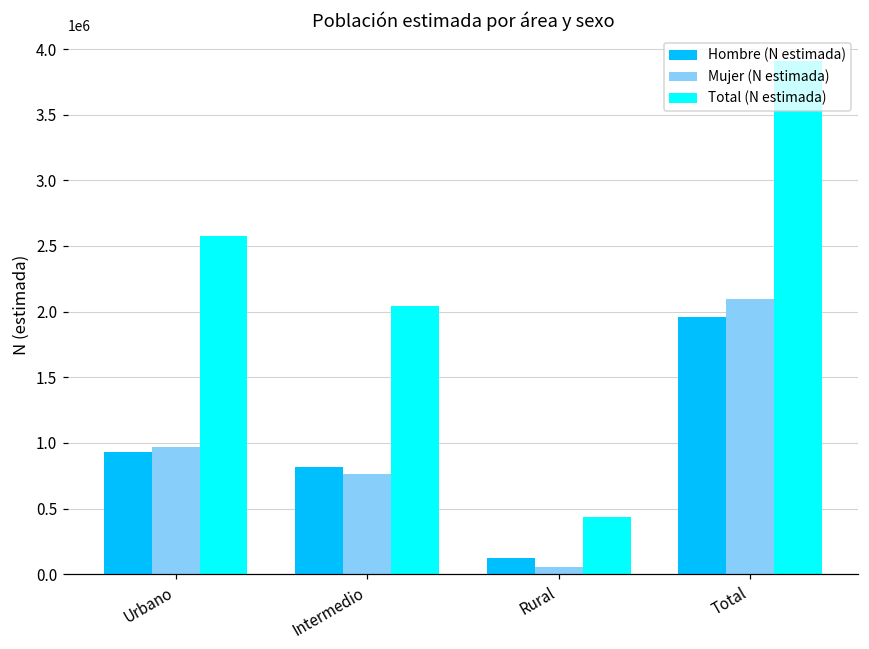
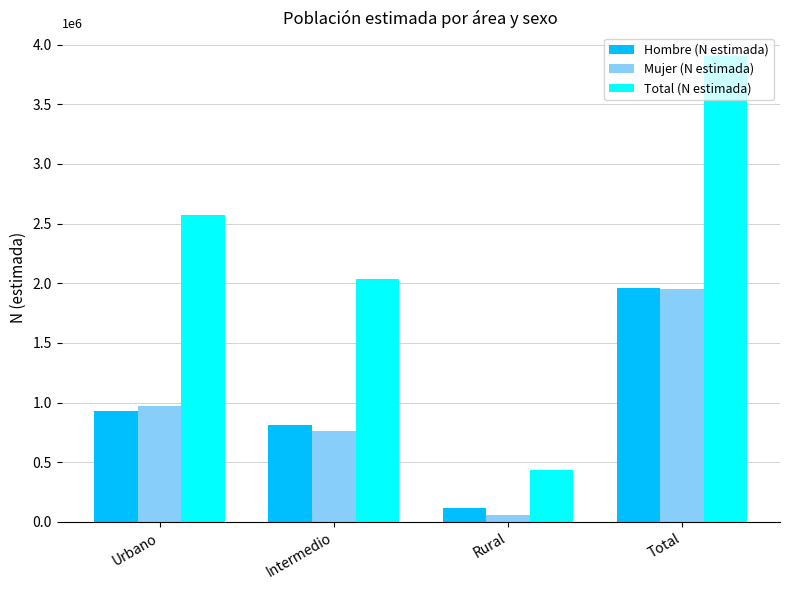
  {
    "Hombre (N estimada)": {
      "Urbano": 930000,
      "Intermedio": 810000,
      "Rural": 120000,
      "Total": 1960000
    },
    "Mujer (N estimada)": {
      "Urbano": 970000,
      "Intermedio": 760000,
      "Rural": 60000,
-     "Total": 2100000
+     "Total": 1950000
    },
    "Total (N estimada)": {
      "Urbano": 2570000,
      "Intermedio": 2040000,
      "Rural": 430000
    }
  }
